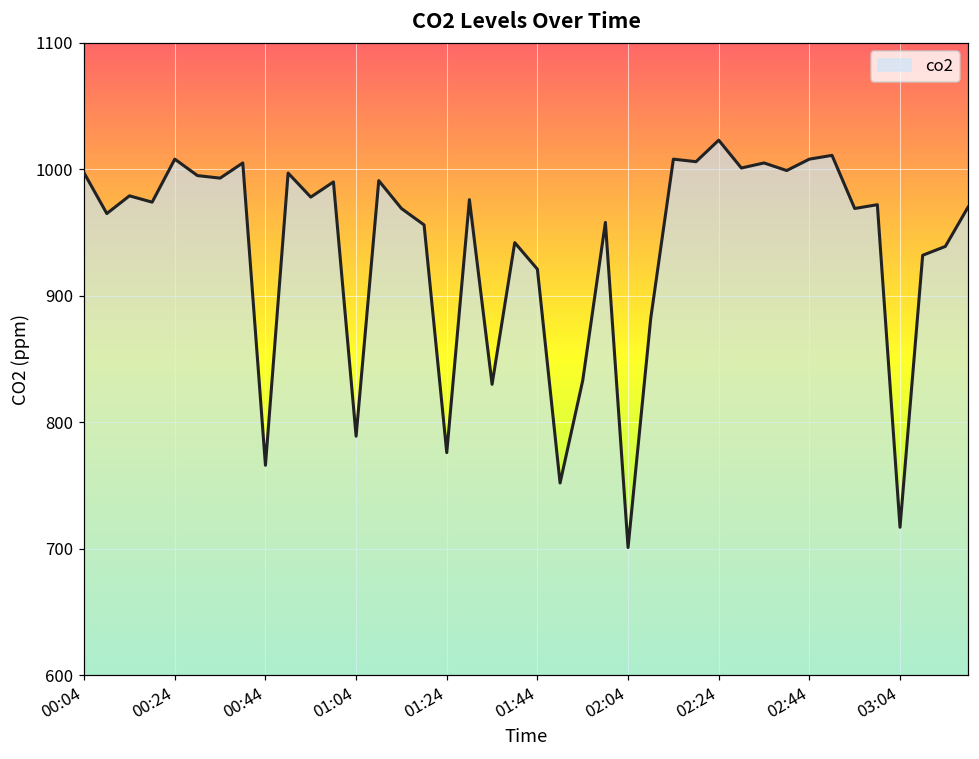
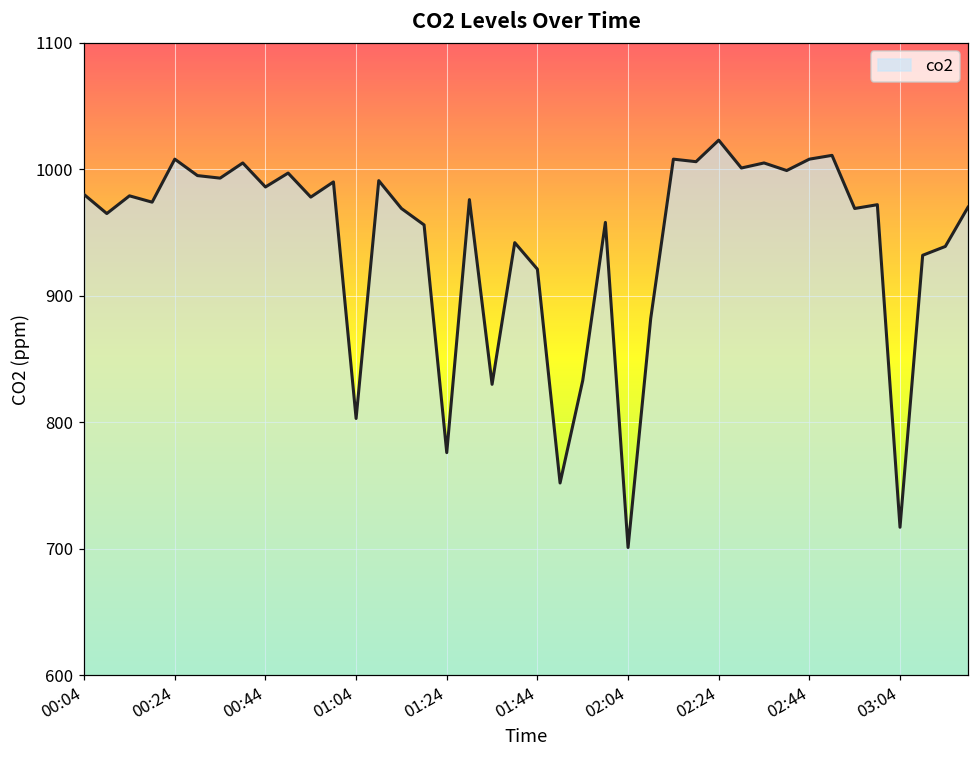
  {
-   "00:04": 997,
+   "00:04": 980,
    "00:24": 1008,
-   "00:44": 766,
-   "01:04": 789,
+   "00:44": 986,
+   "01:04": 803,
    "01:24": 776,
    "01:44": 921,
    "02:04": 701,
    "02:24": 1023,
    "02:44": 1008,
    "03:04": 717
  }
